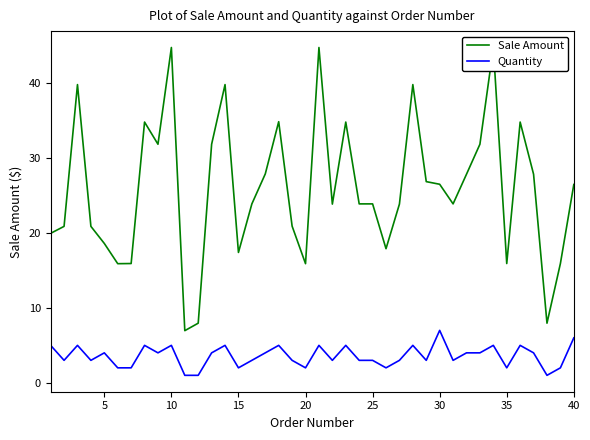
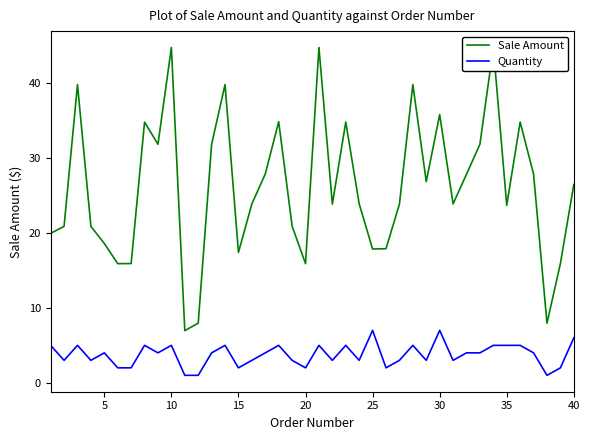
  {
    "Sale Amount": {
      "5": 19,
      "10": 45,
      "15": 17,
      "20": 16,
-     "25": 24,
-     "30": 27,
-     "35": 16,
+     "25": 18,
+     "30": 36,
+     "35": 24,
      "40": 26
    },
    "Quantity": {
      "5": 4,
      "10": 5,
      "15": 2,
      "20": 2,
-     "25": 3,
+     "25": 7,
      "30": 7,
-     "35": 2,
+     "35": 5,
      "40": 6
    }
  }
